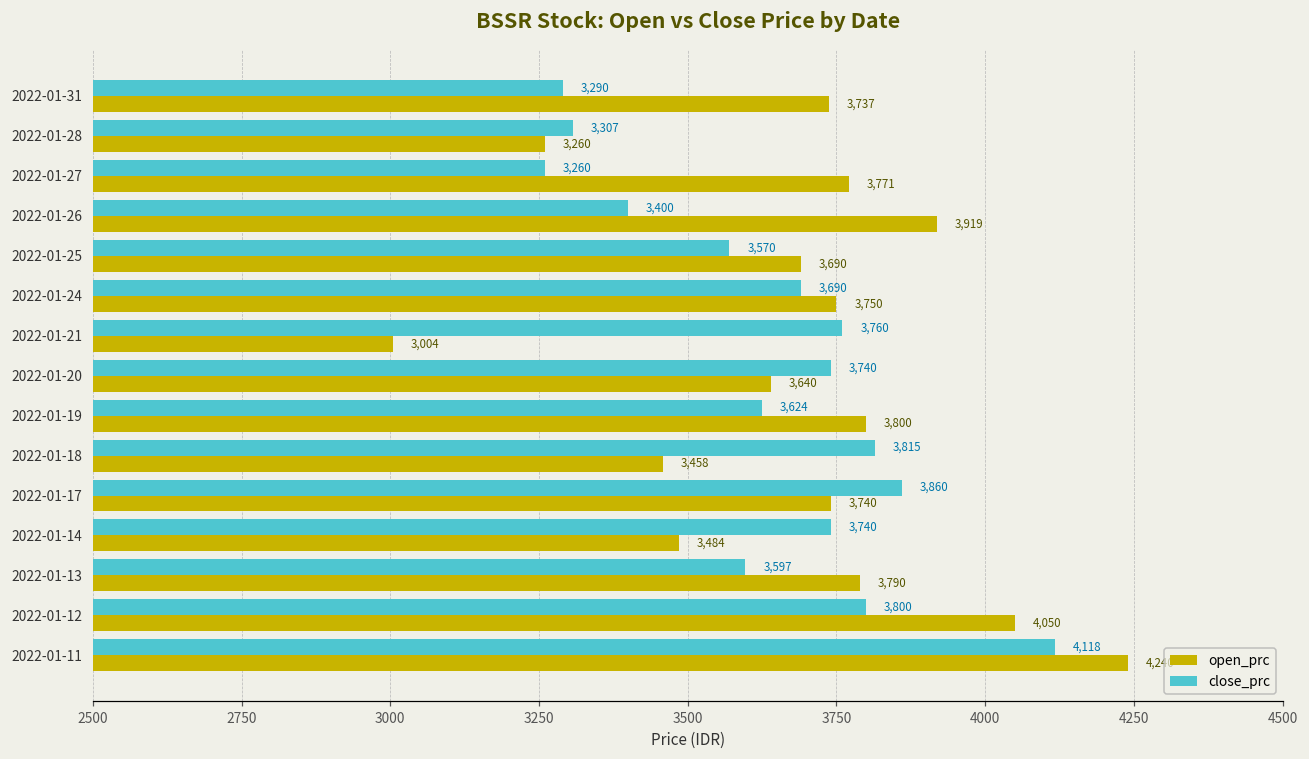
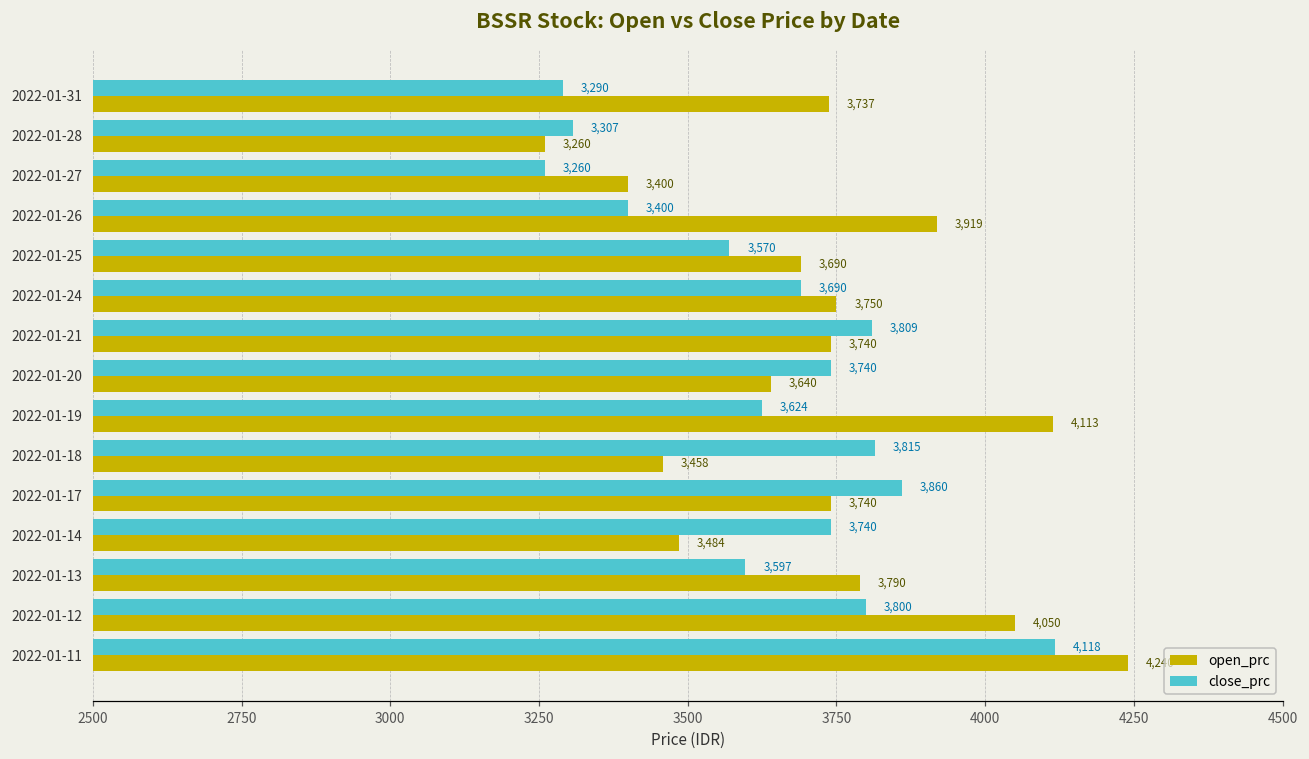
  {
    "open_prc": {
      "2022-01-31": "3,737",
      "2022-01-28": "3,260",
-     "2022-01-27": "3,771",
+     "2022-01-27": "3,400",
      "2022-01-26": "3,919",
      "2022-01-25": "3,690",
      "2022-01-24": "3,750",
-     "2022-01-21": "3,004",
+     "2022-01-21": "3,740",
      "2022-01-20": "3,640",
-     "2022-01-19": "3,800",
+     "2022-01-19": "4,113",
      "2022-01-18": "3,458",
      "2022-01-17": "3,740",
      "2022-01-13": "3,790",
      "2022-01-12": "4,050"
    },
    "close_prc": {
      "2022-01-31": "3,290",
      "2022-01-28": "3,307",
      "2022-01-27": "3,260",
      "2022-01-26": "3,400",
      "2022-01-25": "3,570",
      "2022-01-24": "3,690",
-     "2022-01-21": "3,760",
+     "2022-01-21": "3,809",
      "2022-01-20": "3,740",
      "2022-01-19": "3,624",
      "2022-01-18": "3,815",
      "2022-01-17": "3,860",
      "2022-01-14": "3,740",
      "2022-01-13": "3,597",
      "2022-01-12": "3,800",
      "2022-01-11": "4,118"
    }
  }
